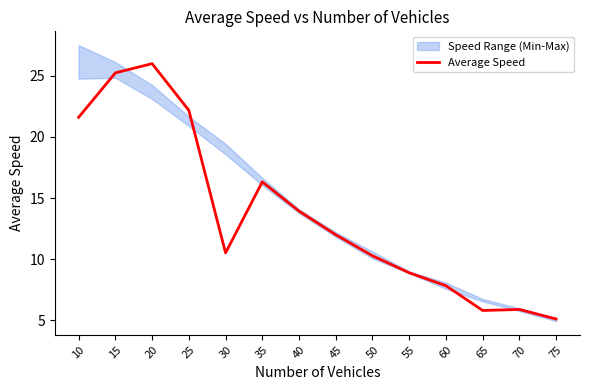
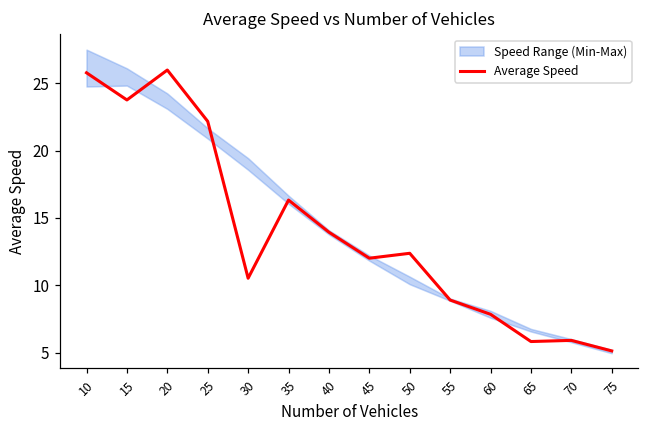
  {
    "Average Speed": {
-     "10": 21.6,
-     "15": 25.2,
+     "10": 25.8,
+     "15": 23.8,
      "20": 26.0,
      "25": 22.2,
      "30": 10.5,
      "35": 16.3,
-     "50": 10.3,
+     "50": 12.4,
      "60": 7.8,
      "65": 5.8
    }
  }
